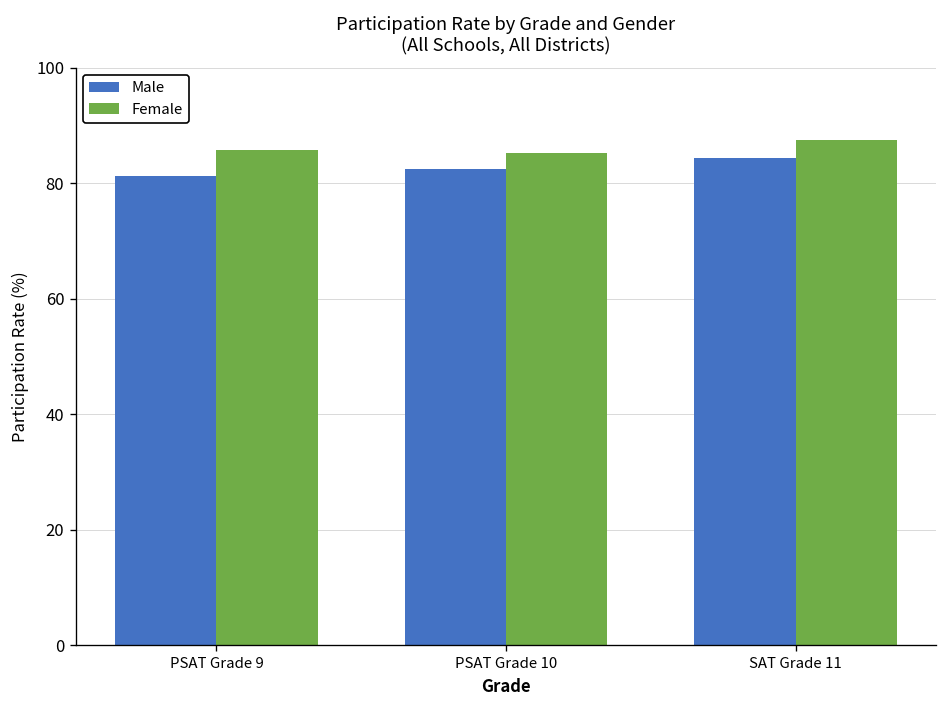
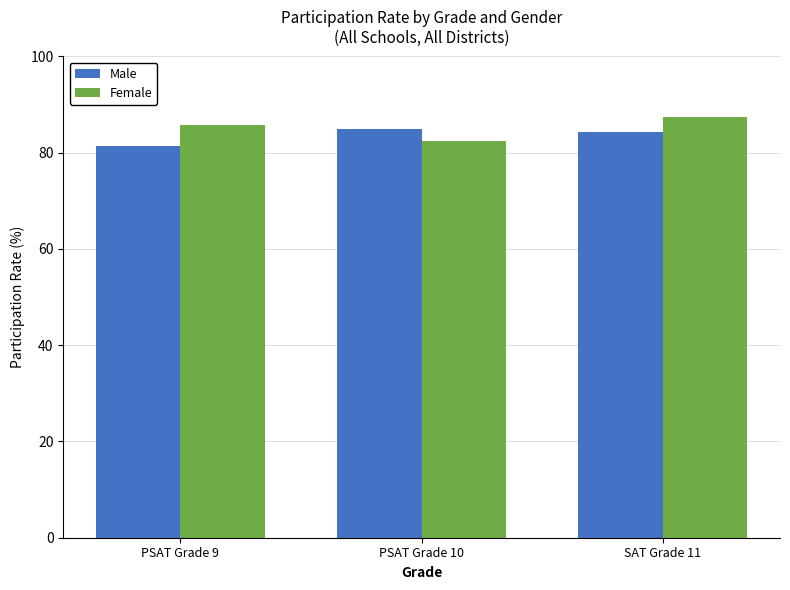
  {
    "Male": {
      "PSAT Grade 9": 81,
-     "PSAT Grade 10": 82,
+     "PSAT Grade 10": 85,
      "SAT Grade 11": 84
    },
    "Female": {
      "PSAT Grade 9": 86,
-     "PSAT Grade 10": 85,
+     "PSAT Grade 10": 82,
      "SAT Grade 11": 88
    }
  }
